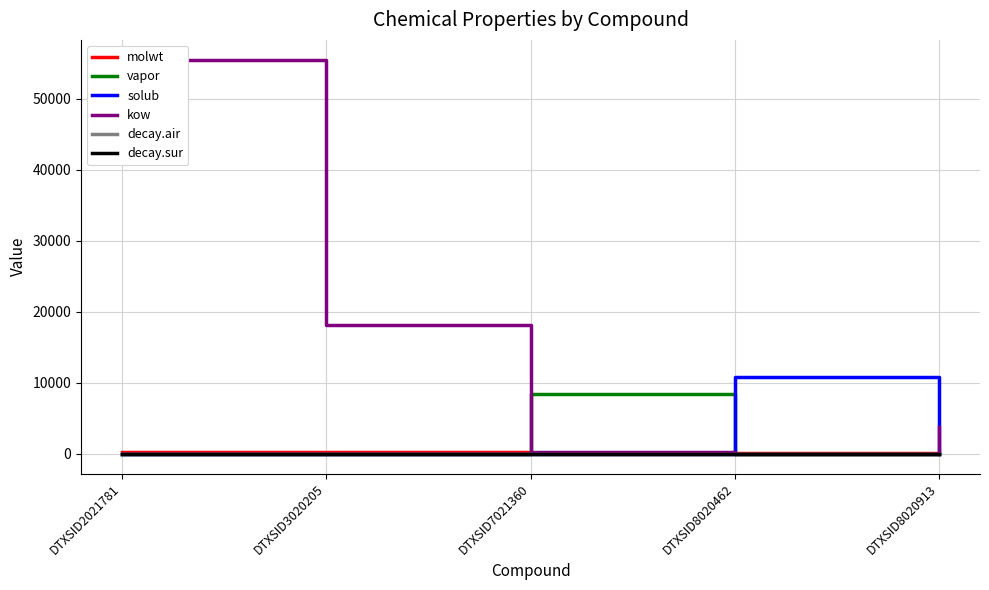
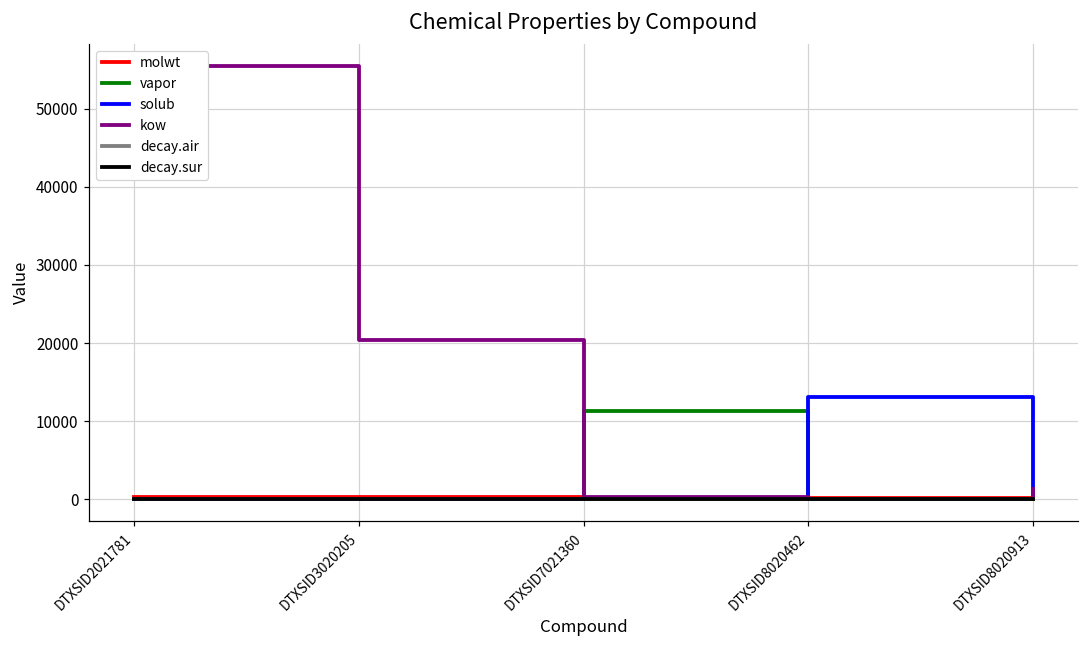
  {
    "vapor": {
-     "DTXSID7021360": 8000
+     "DTXSID7021360": 11000
    },
    "solub": {
-     "DTXSID8020462": 11000
+     "DTXSID8020462": 13000
    },
    "kow": {
-     "DTXSID3020205": 18000,
-     "DTXSID8020913": 4000
+     "DTXSID3020205": 20000,
+     "DTXSID8020913": 1000
    }
  }
